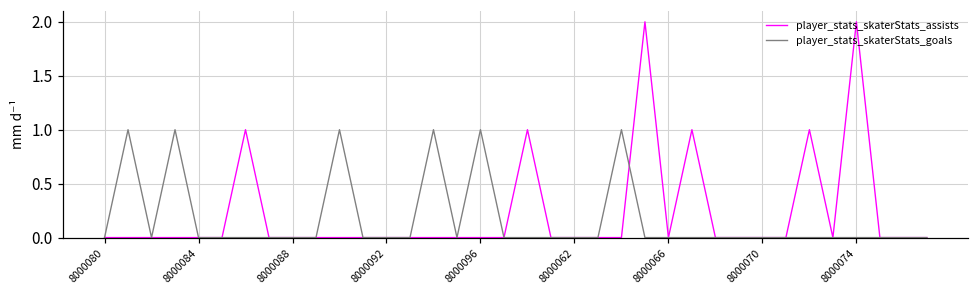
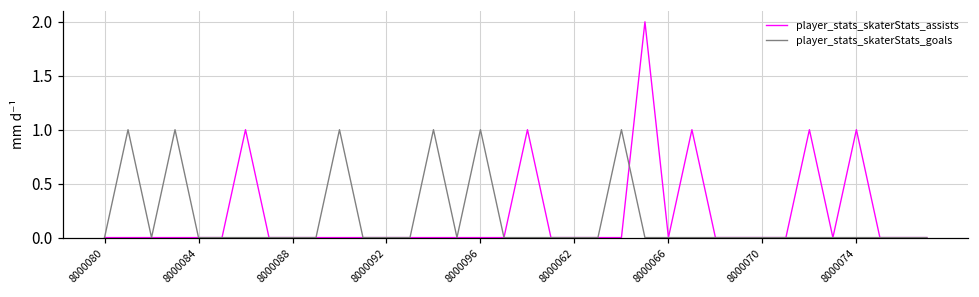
  {
    "player_stats_skaterStats_assists": {
      "8000096": 0,
-     "8000074": 2
+     "8000074": 1
    },
    "player_stats_skaterStats_goals": {
      "8000096": 1,
      "8000074": 0
    }
  }
